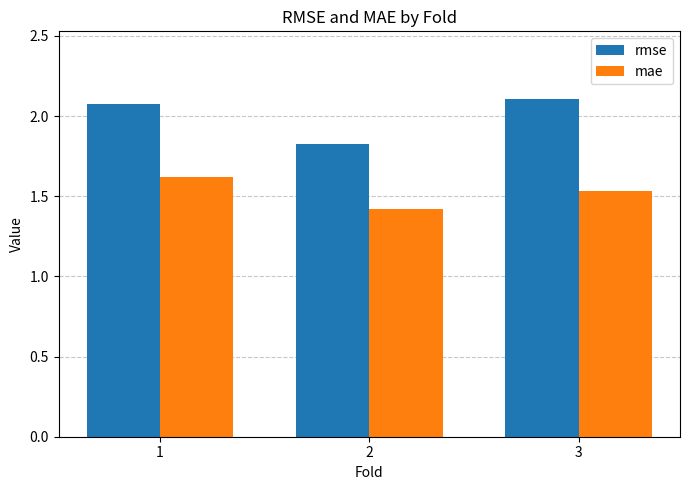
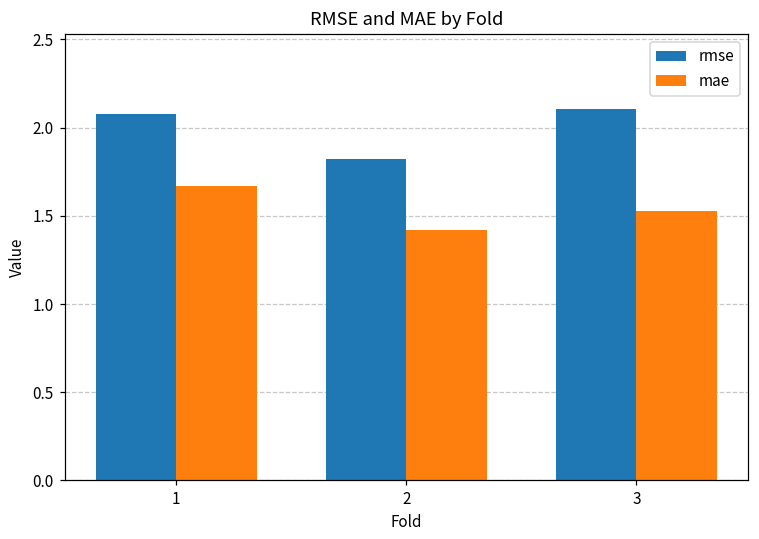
  {
    "rmse": {
      "1": 2.07,
      "2": 1.82,
      "3": 2.11
    },
    "mae": {
-     "1": 1.62,
+     "1": 1.67,
      "2": 1.42,
      "3": 1.53
    }
  }
